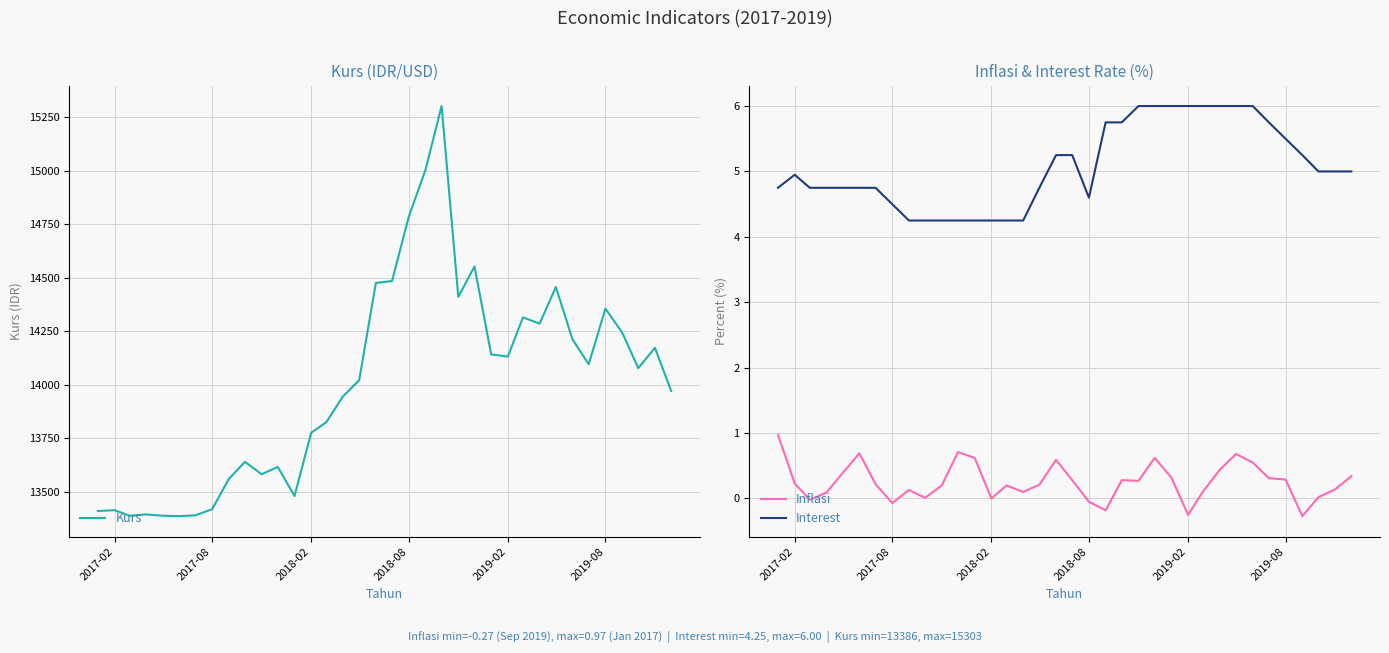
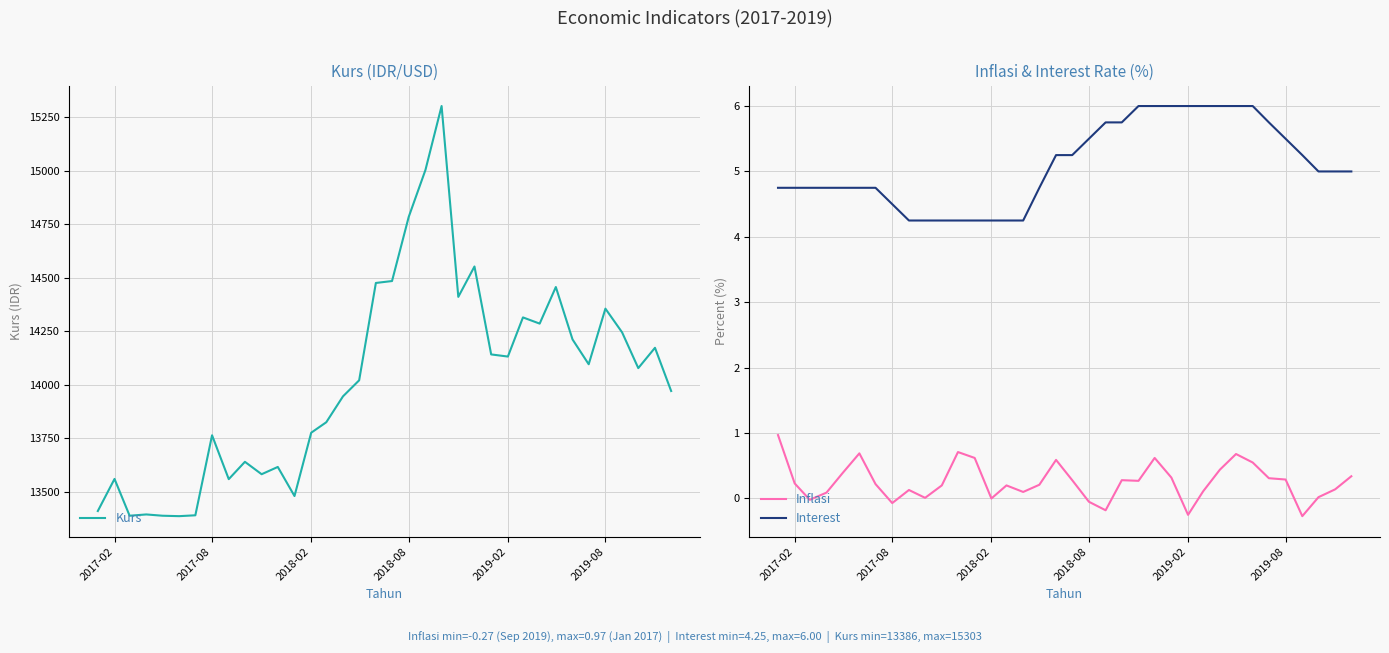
  {
    "Kurs (IDR/USD)": {
-     "2017-02": 13410,
-     "2017-08": 13420,
+     "2017-02": 13560,
+     "2017-08": 13760,
      "2018-02": 13780,
      "2018-08": 14790,
      "2019-02": 14130,
      "2019-08": 14360
    },
    "Inflasi & Interest Rate (%)": {
      "Inflasi": {
        "2017-02": 0.2,
        "2017-08": -0.1,
        "2018-02": 0.0,
        "2018-08": -0.1,
        "2019-02": -0.3,
        "2019-08": 0.3
      },
      "Interest": {
-       "2017-02": 5.0,
+       "2017-02": 4.8,
        "2017-08": 4.5,
        "2018-02": 4.3,
-       "2018-08": 4.6,
+       "2018-08": 5.5,
        "2019-02": 6.0,
        "2019-08": 5.5
      }
    }
  }
